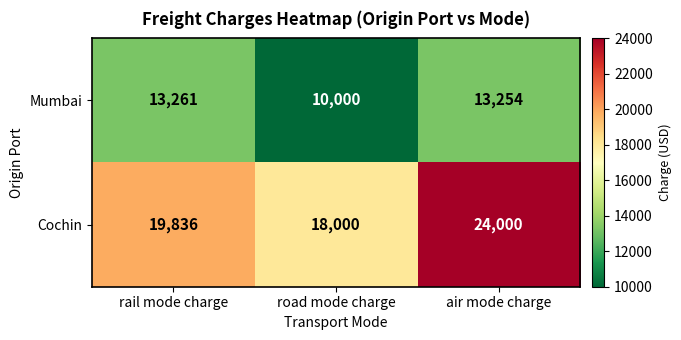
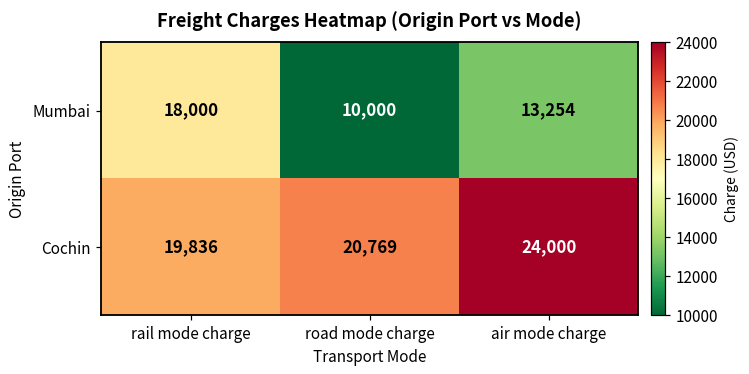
  {
    "Mumbai": {
-     "rail mode charge": "13,261",
+     "rail mode charge": "18,000",
      "road mode charge": "10,000",
      "air mode charge": "13,254"
    },
    "Cochin": {
      "rail mode charge": "19,836",
-     "road mode charge": "18,000",
+     "road mode charge": "20,769",
      "air mode charge": "24,000"
    }
  }
